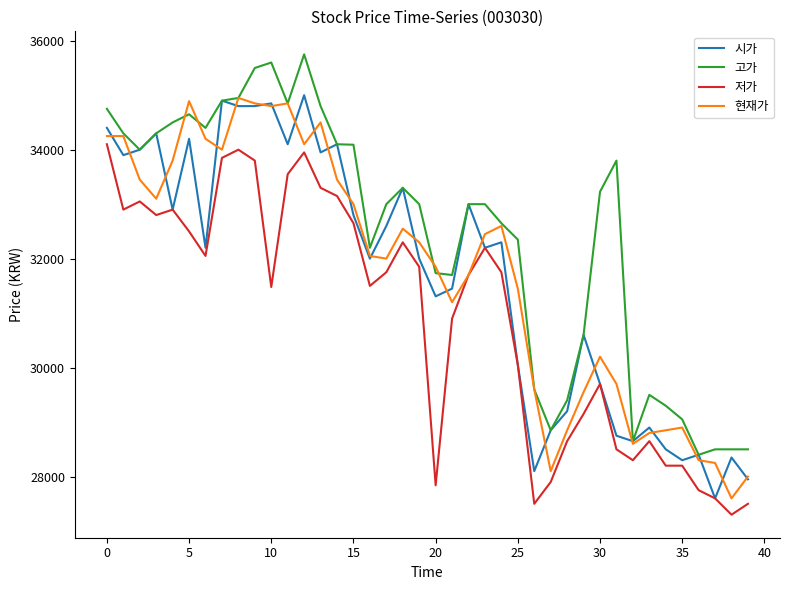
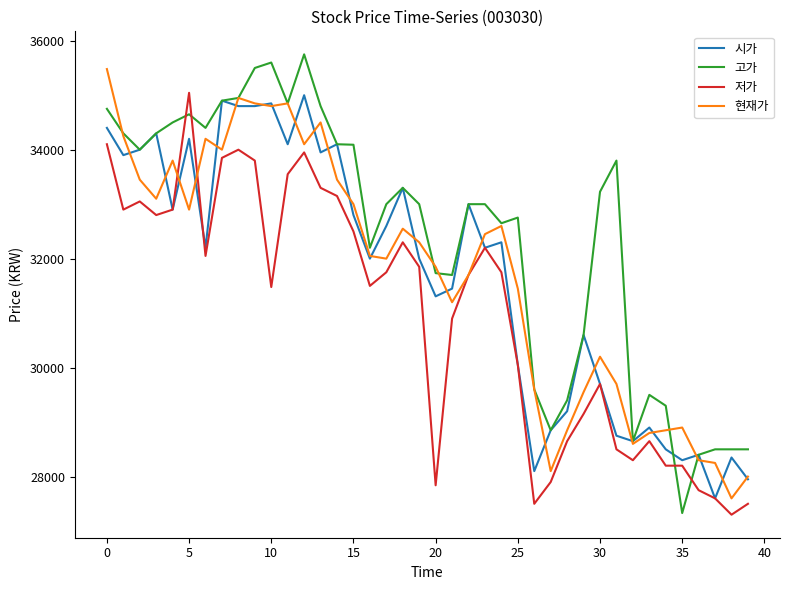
  {
    "시가": {
      "0": 34400,
      "5": 34200,
      "10": 34900,
      "15": 32800,
      "20": 31300,
      "35": 28300
    },
    "고가": {
      "0": 34800,
      "5": 34700,
      "10": 35600,
      "15": 34100,
      "20": 31700,
-     "25": 32400,
+     "25": 32800,
      "30": 33200,
-     "35": 29100
+     "35": 27300
    },
    "저가": {
      "0": 34100,
-     "5": 32500,
+     "5": 35000,
      "10": 31500,
-     "15": 32700,
+     "15": 32500,
      "20": 27800,
      "35": 28200
    },
    "현재가": {
-     "0": 34300,
-     "5": 34900,
+     "0": 35500,
+     "5": 32900,
      "10": 34800,
      "15": 33000,
      "20": 31900,
      "25": 31500,
      "30": 30200,
      "35": 28900
    }
  }
